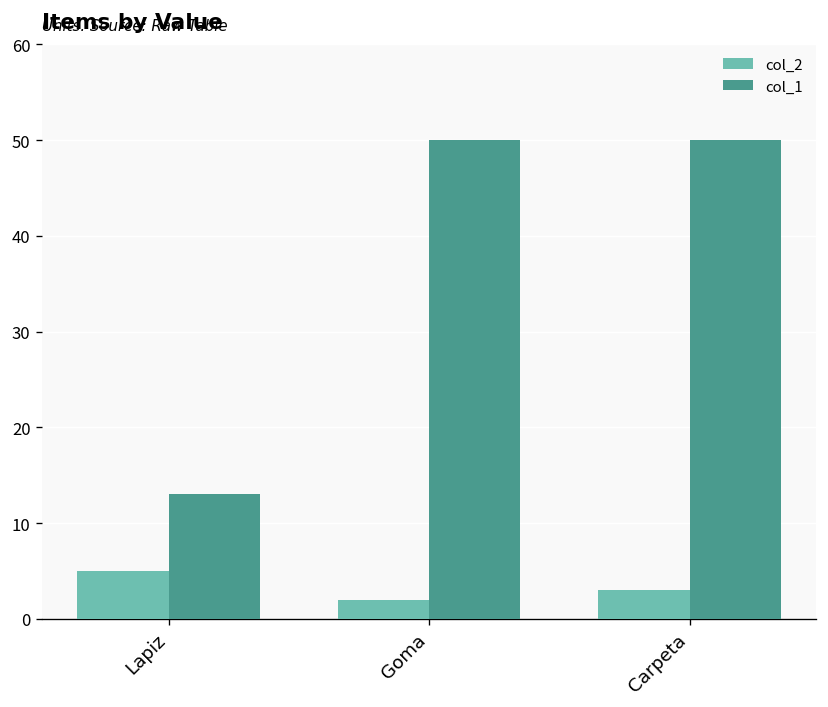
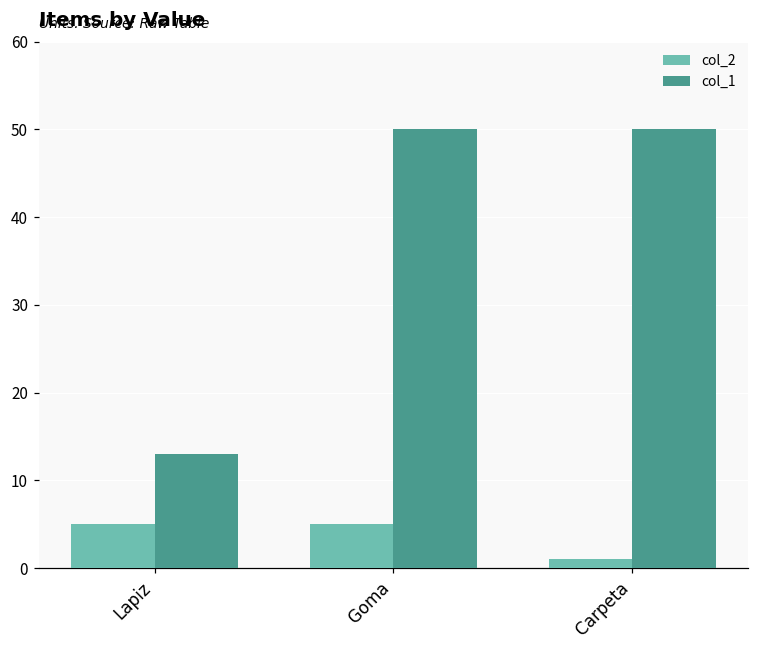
  {
    "col_2": {
      "Lapiz": 5,
-     "Goma": 2,
-     "Carpeta": 3
+     "Goma": 5,
+     "Carpeta": 1
    },
    "col_1": {
      "Lapiz": 13,
      "Goma": 50,
      "Carpeta": 50
    }
  }
